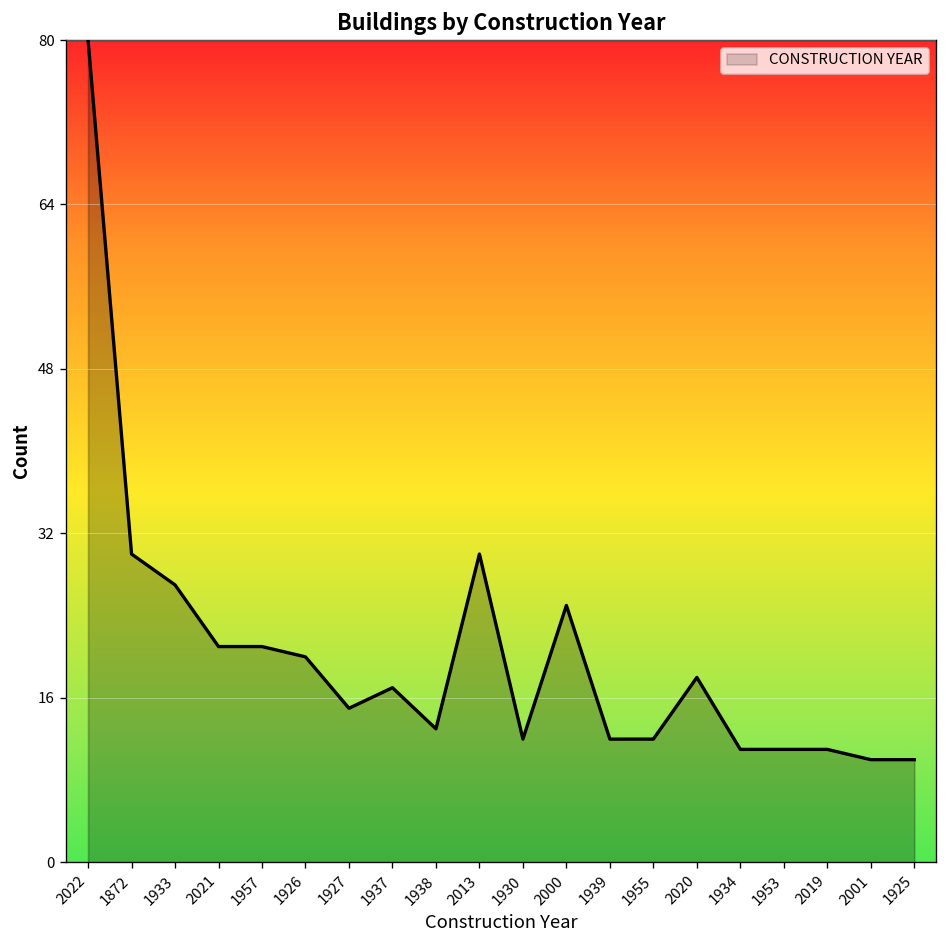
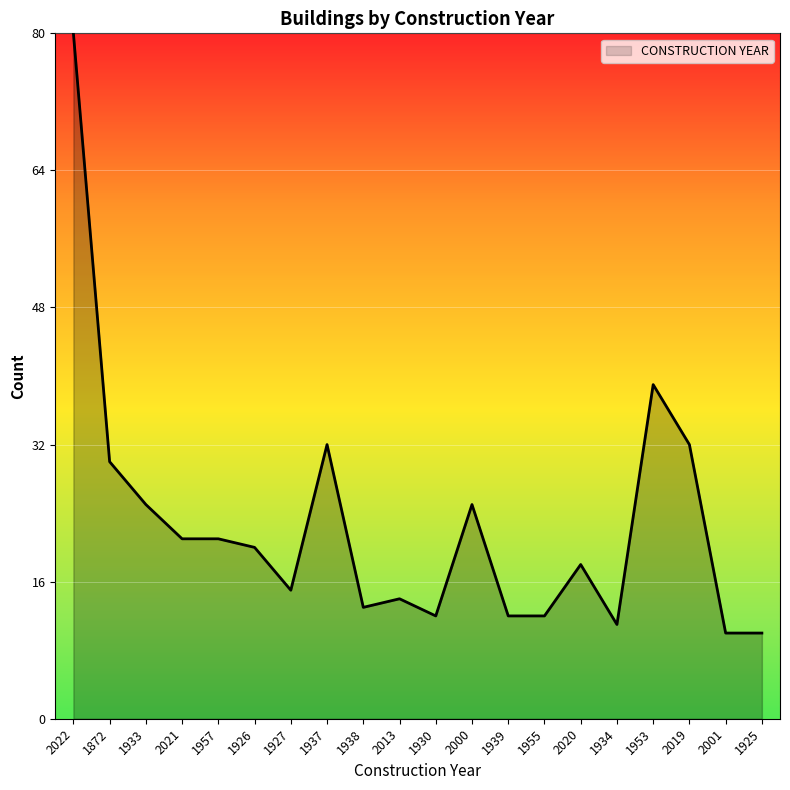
  {
    "2022": 80,
    "1872": 30,
-   "1933": 27,
+   "1933": 25,
    "2021": 21,
    "1957": 21,
    "1926": 20,
    "1927": 15,
-   "1937": 17,
+   "1937": 32,
    "1938": 13,
-   "2013": 30,
+   "2013": 14,
    "1930": 12,
    "2000": 25,
    "1939": 12,
    "1955": 12,
    "2020": 18,
    "1934": 11,
-   "1953": 11,
-   "2019": 11,
+   "1953": 39,
+   "2019": 32,
    "2001": 10,
    "1925": 10
  }
